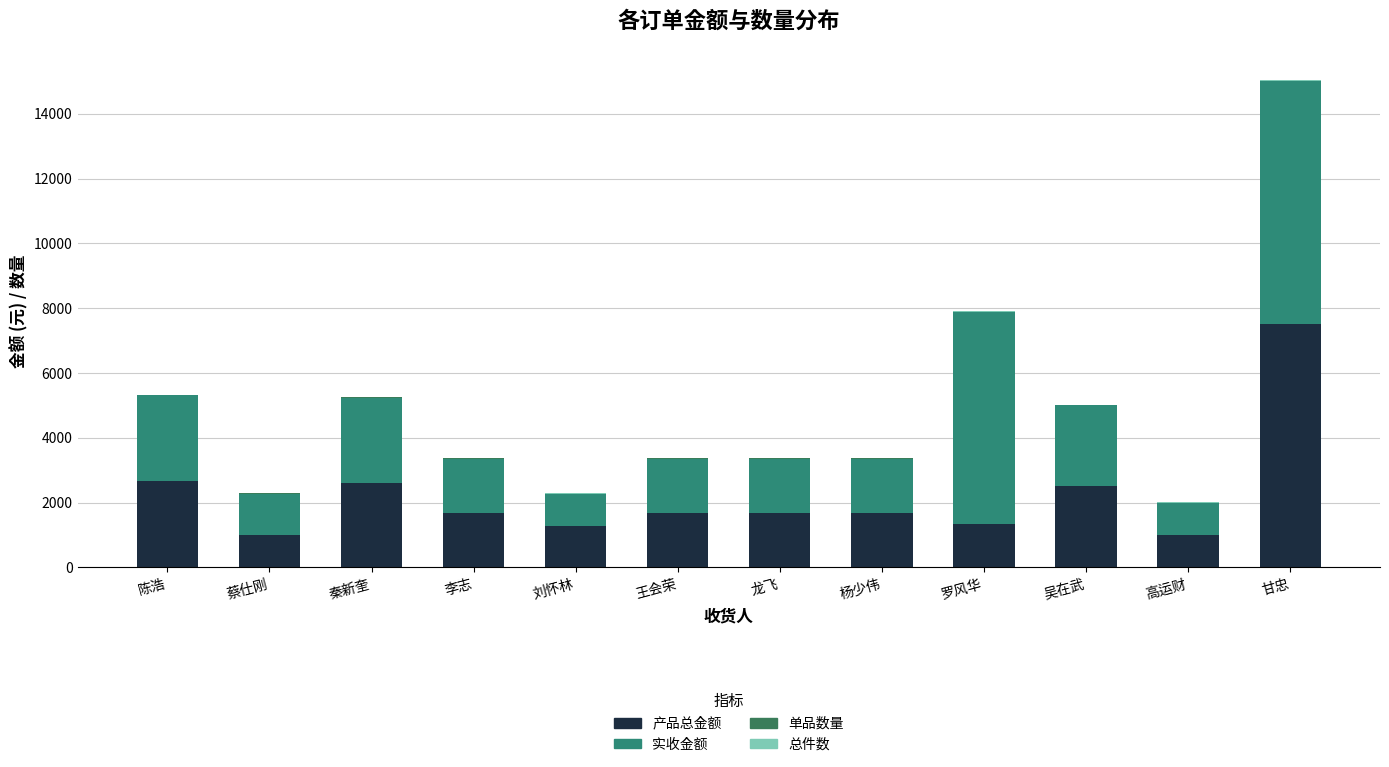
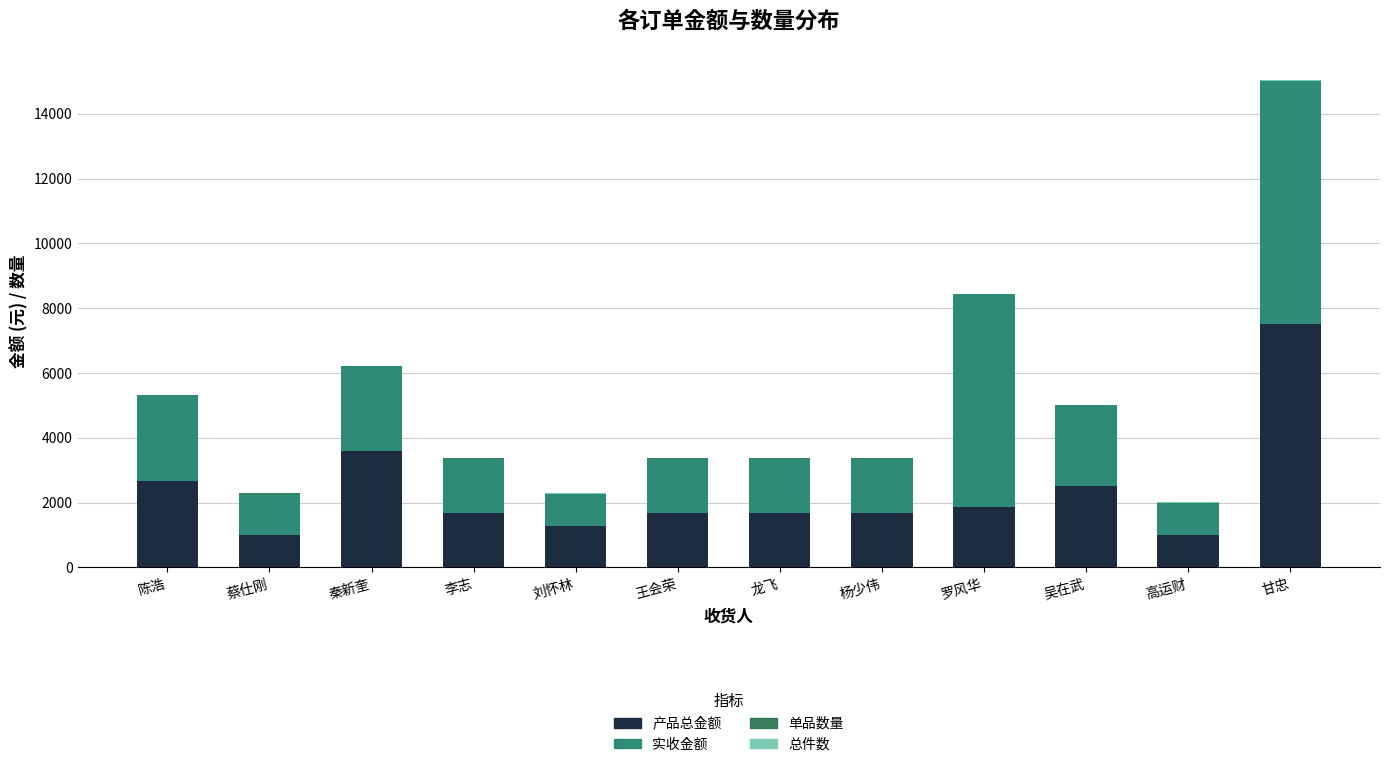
  {
    "产品总金额": {
      "陈浩": 2700,
      "蔡仕刚": 1000,
-     "秦新奎": 2600,
+     "秦新奎": 3600,
      "李志": 1700,
      "刘怀林": 1300,
      "王会荣": 1700,
      "龙飞": 1700,
      "杨少伟": 1700,
-     "罗风华": 1300,
+     "罗风华": 1900,
      "吴在武": 2500,
      "高运财": 1000,
      "甘忠": 7500
    }
  }
